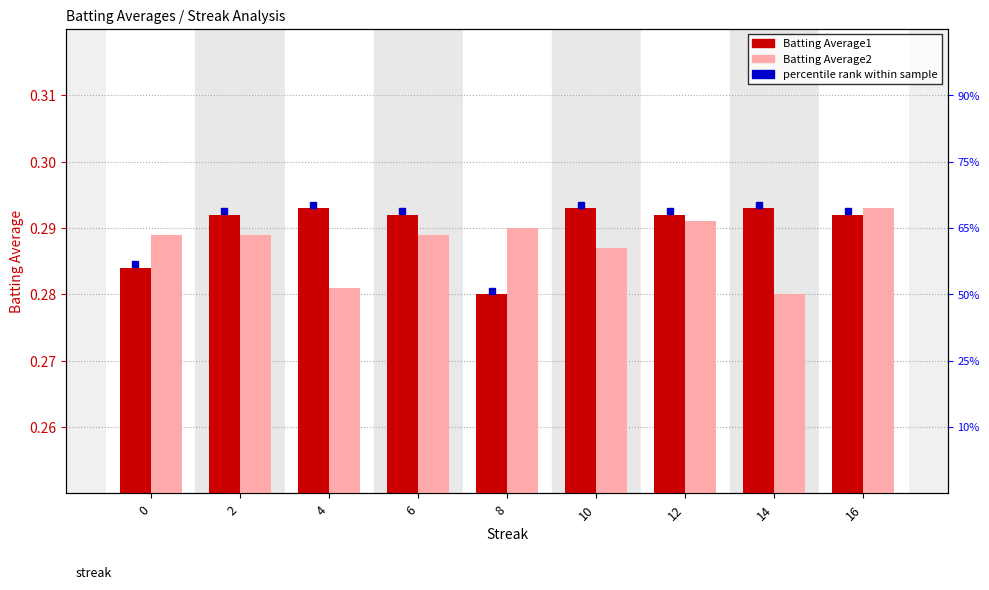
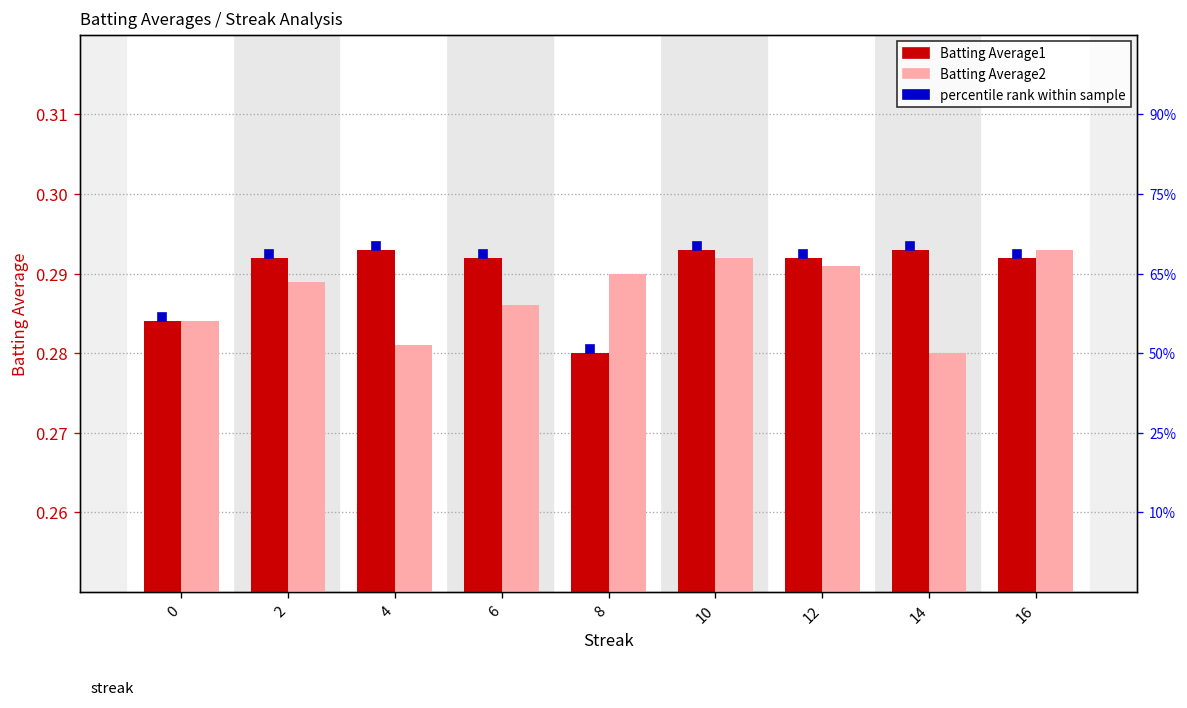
  {
    "Batting Average1": {
      "0": 0.284,
      "2": 0.292,
      "4": 0.293,
      "6": 0.292,
      "8": 0.280,
      "10": 0.293,
      "12": 0.292,
      "14": 0.293,
      "16": 0.292
    },
    "Batting Average2": {
-     "0": 0.289,
+     "0": 0.284,
      "2": 0.289,
      "4": 0.281,
-     "6": 0.289,
+     "6": 0.286,
      "8": 0.290,
-     "10": 0.287,
+     "10": 0.292,
      "12": 0.291,
      "14": 0.280,
      "16": 0.293
    }
  }
